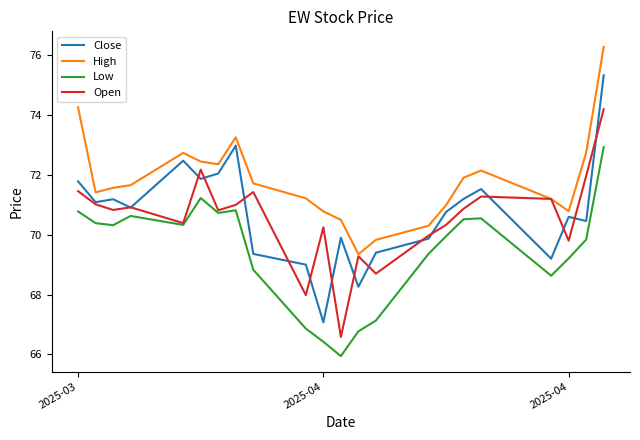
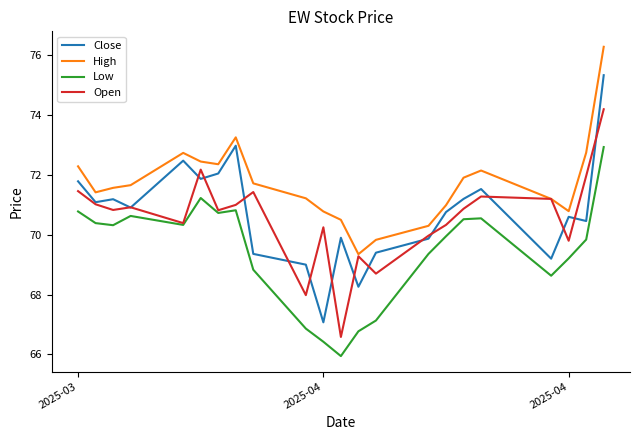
  {
    "Close": {
      "2025-03": 71.8
    },
    "High": {
-     "2025-03": 74.3
+     "2025-03": 72.3
    },
    "Low": {
      "2025-03": 70.8
    },
    "Open": {
      "2025-03": 71.5
    }
  }
